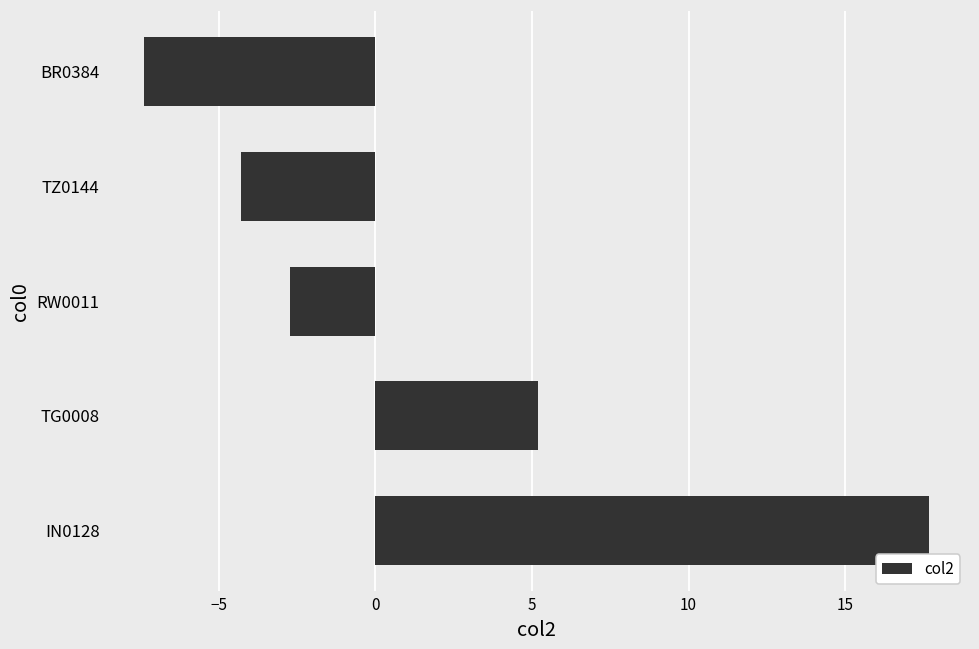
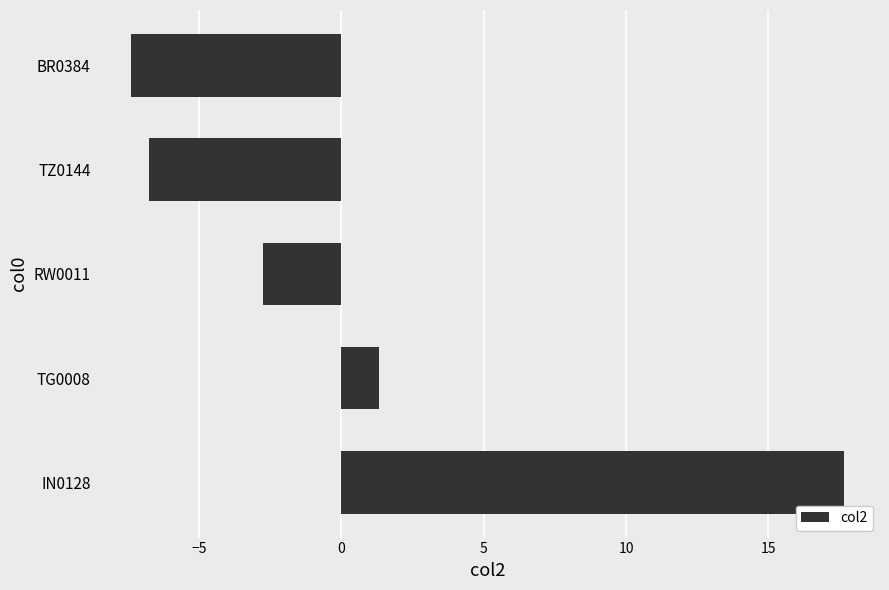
  {
    "BR0384": -7.4,
-   "TZ0144": -4.3,
+   "TZ0144": -6.8,
    "RW0011": -2.7,
-   "TG0008": 5.2,
+   "TG0008": 1.3,
    "IN0128": 17.7
  }
